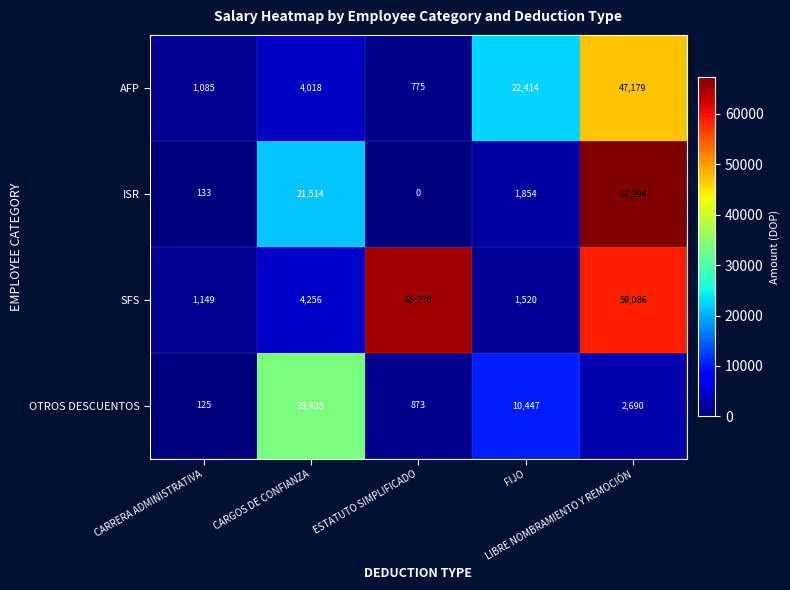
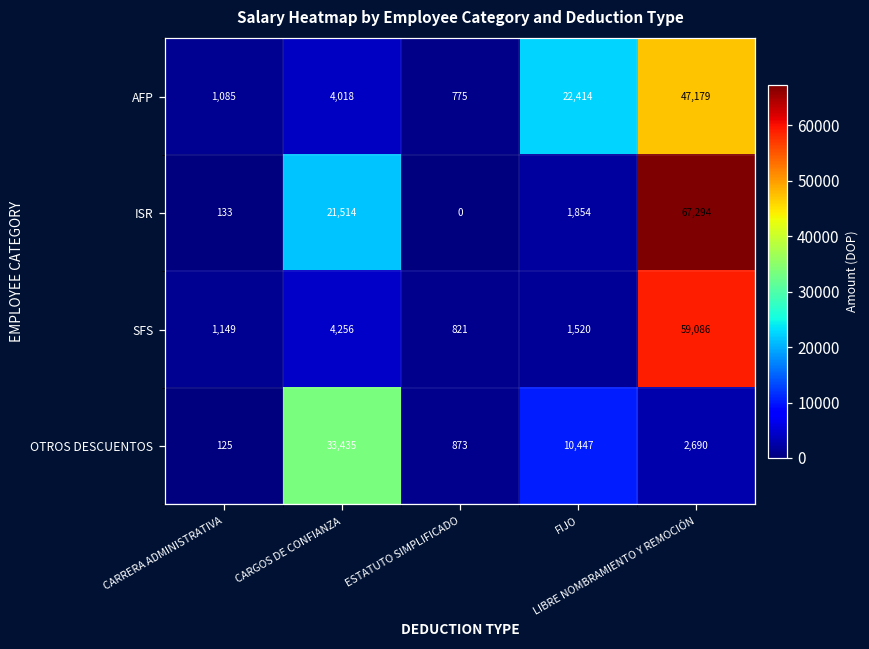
  {
    "AFP": {
      "CARRERA ADMINISTRATIVA": "1,085",
      "CARGOS DE CONFIANZA": "4,018",
      "ESTATUTO SIMPLIFICADO": "775",
      "FIJO": "22,414",
      "LIBRE NOMBRAMIENTO Y REMOCIÓN": "47,179"
    },
    "ISR": {
      "CARRERA ADMINISTRATIVA": "133",
      "CARGOS DE CONFIANZA": "21,514",
      "ESTATUTO SIMPLIFICADO": "0",
      "FIJO": "1,854",
      "LIBRE NOMBRAMIENTO Y REMOCIÓN": "67,294"
    },
    "SFS": {
      "CARRERA ADMINISTRATIVA": "1,149",
      "CARGOS DE CONFIANZA": "4,256",
-     "ESTATUTO SIMPLIFICADO": "65,278",
+     "ESTATUTO SIMPLIFICADO": "821",
      "FIJO": "1,520",
      "LIBRE NOMBRAMIENTO Y REMOCIÓN": "59,086"
    },
    "OTROS DESCUENTOS": {
      "CARRERA ADMINISTRATIVA": "125",
      "CARGOS DE CONFIANZA": "33,435",
      "ESTATUTO SIMPLIFICADO": "873",
      "FIJO": "10,447",
      "LIBRE NOMBRAMIENTO Y REMOCIÓN": "2,690"
    }
  }
